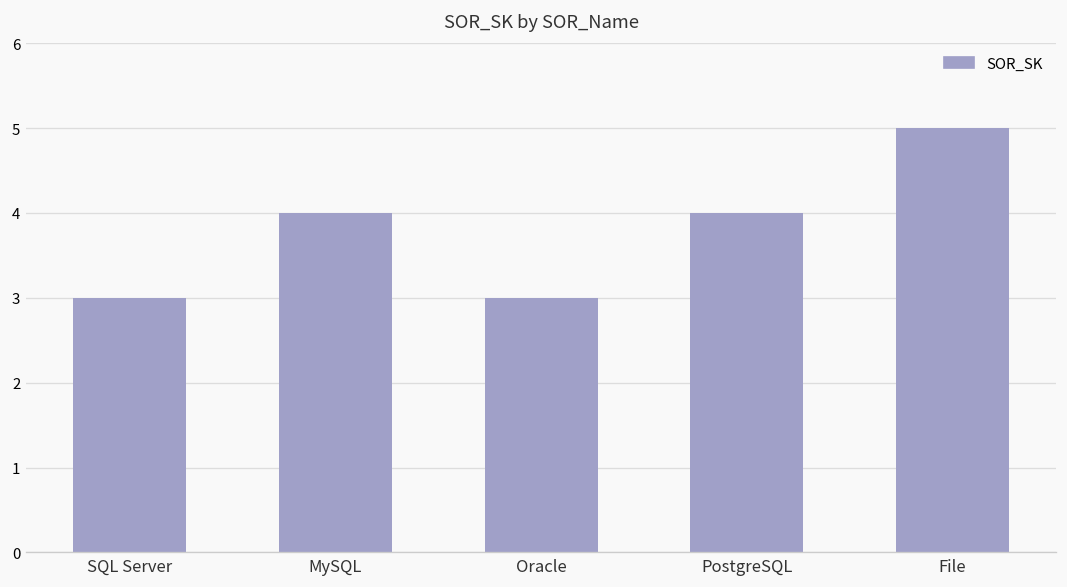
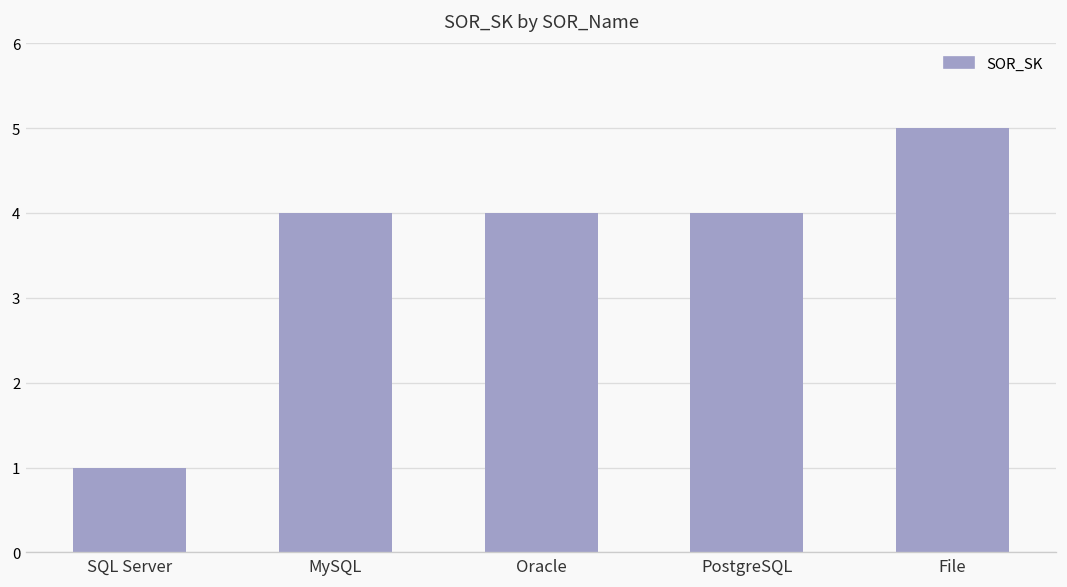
  {
-   "SQL Server": 3,
+   "SQL Server": 1,
    "MySQL": 4,
-   "Oracle": 3,
+   "Oracle": 4,
    "PostgreSQL": 4,
    "File": 5
  }
